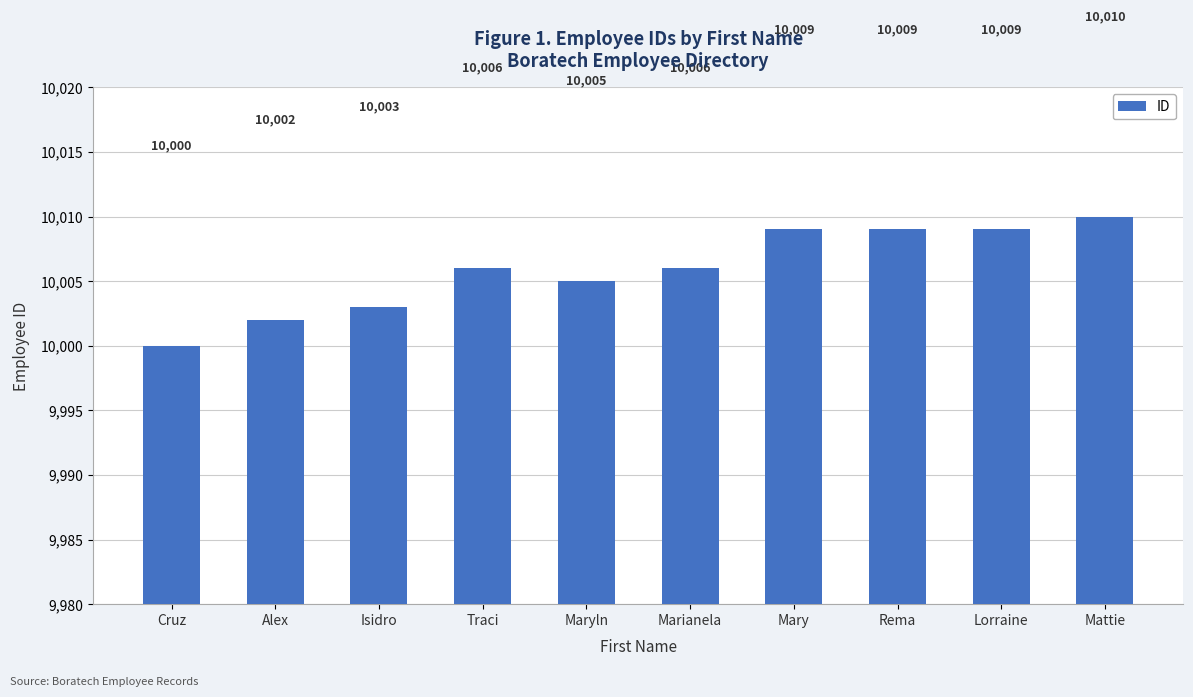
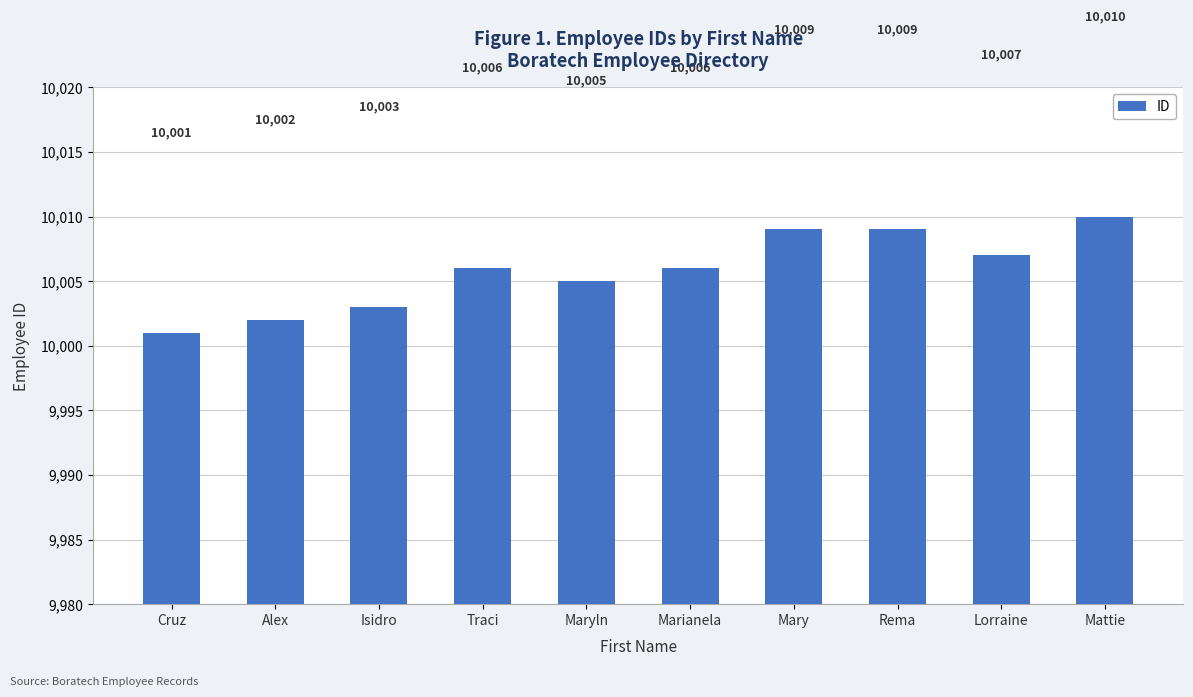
  {
-   "Cruz": "10,000",
-   "Lorraine": "10,009"
+   "Cruz": "10,001",
+   "Lorraine": "10,007"
  }
